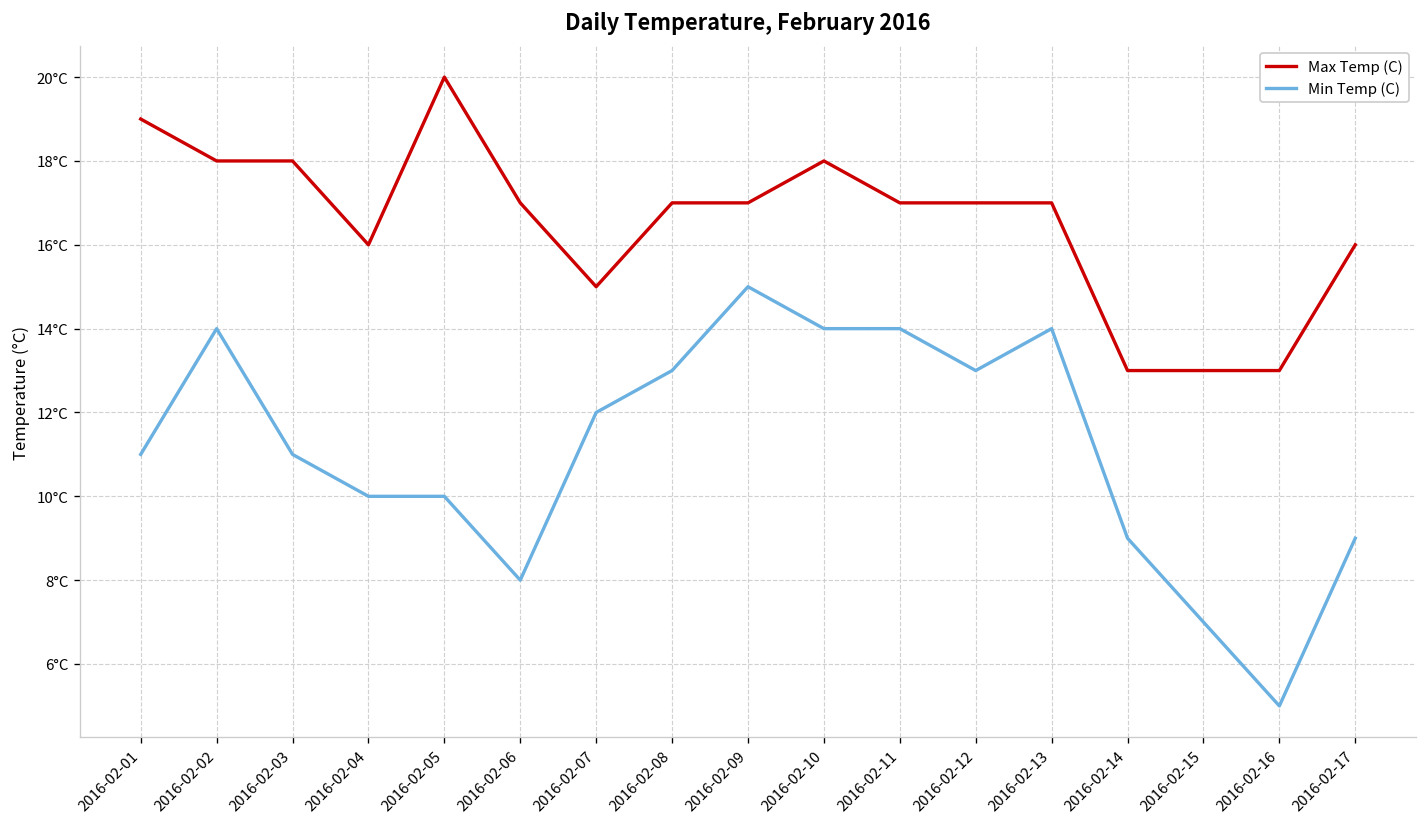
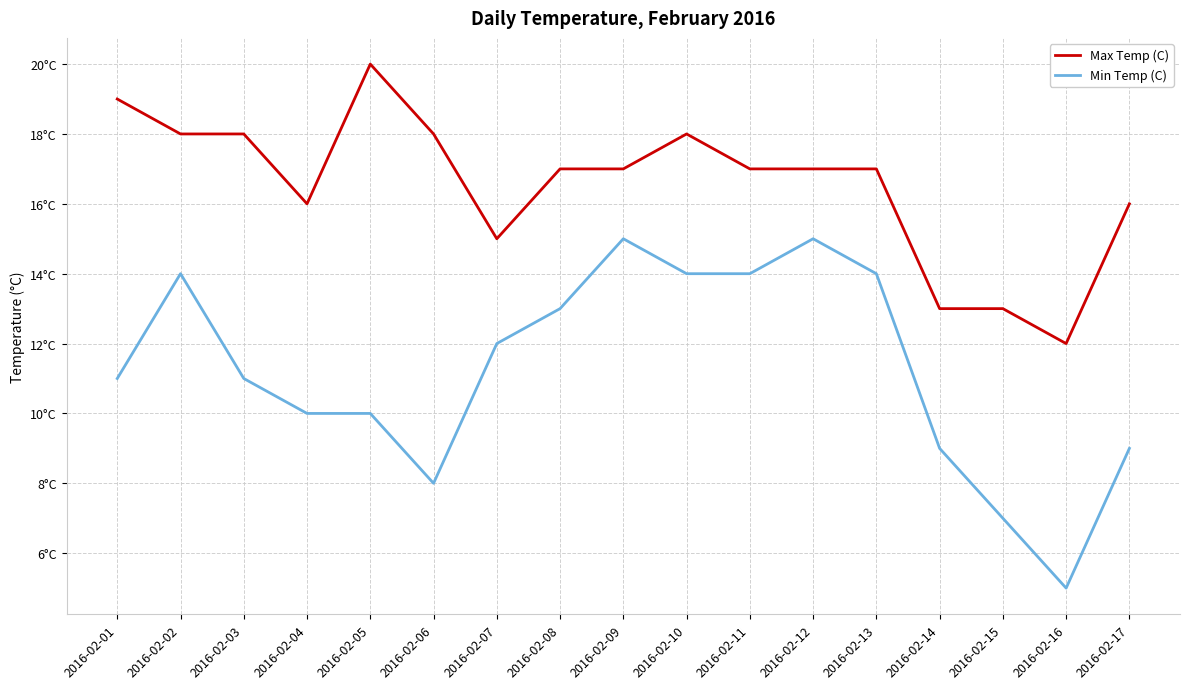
  {
    "Max Temp (C)": {
      "2016-02-01": "19°C",
      "2016-02-02": "18°C",
      "2016-02-03": "18°C",
      "2016-02-04": "16°C",
      "2016-02-05": "20°C",
-     "2016-02-06": "17°C",
+     "2016-02-06": "18°C",
      "2016-02-07": "15°C",
      "2016-02-08": "17°C",
      "2016-02-09": "17°C",
      "2016-02-10": "18°C",
      "2016-02-11": "17°C",
      "2016-02-12": "17°C",
      "2016-02-13": "17°C",
      "2016-02-14": "13°C",
      "2016-02-15": "13°C",
-     "2016-02-16": "13°C",
+     "2016-02-16": "12°C",
      "2016-02-17": "16°C"
    },
    "Min Temp (C)": {
      "2016-02-01": "11°C",
      "2016-02-02": "14°C",
      "2016-02-03": "11°C",
      "2016-02-04": "10°C",
      "2016-02-05": "10°C",
      "2016-02-06": "8°C",
      "2016-02-07": "12°C",
      "2016-02-08": "13°C",
      "2016-02-09": "15°C",
      "2016-02-10": "14°C",
      "2016-02-11": "14°C",
-     "2016-02-12": "13°C",
+     "2016-02-12": "15°C",
      "2016-02-13": "14°C",
      "2016-02-14": "9°C",
      "2016-02-15": "7°C",
      "2016-02-16": "5°C",
      "2016-02-17": "9°C"
    }
  }
